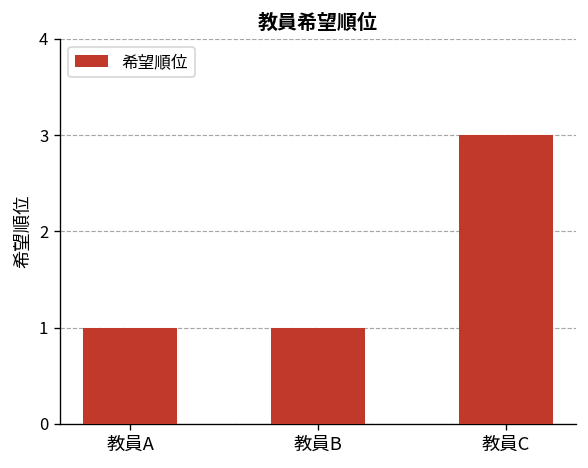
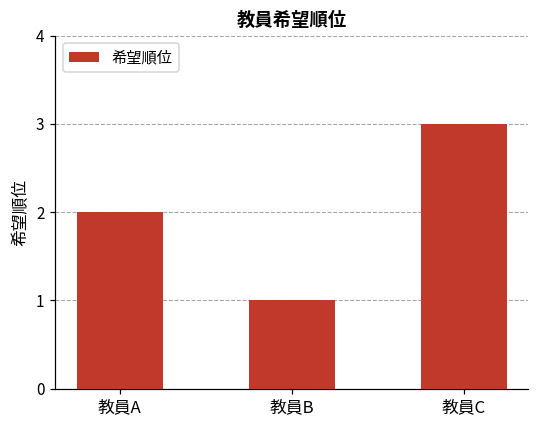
  {
-   "教員A": 1,
+   "教員A": 2,
    "教員B": 1,
    "教員C": 3
  }
